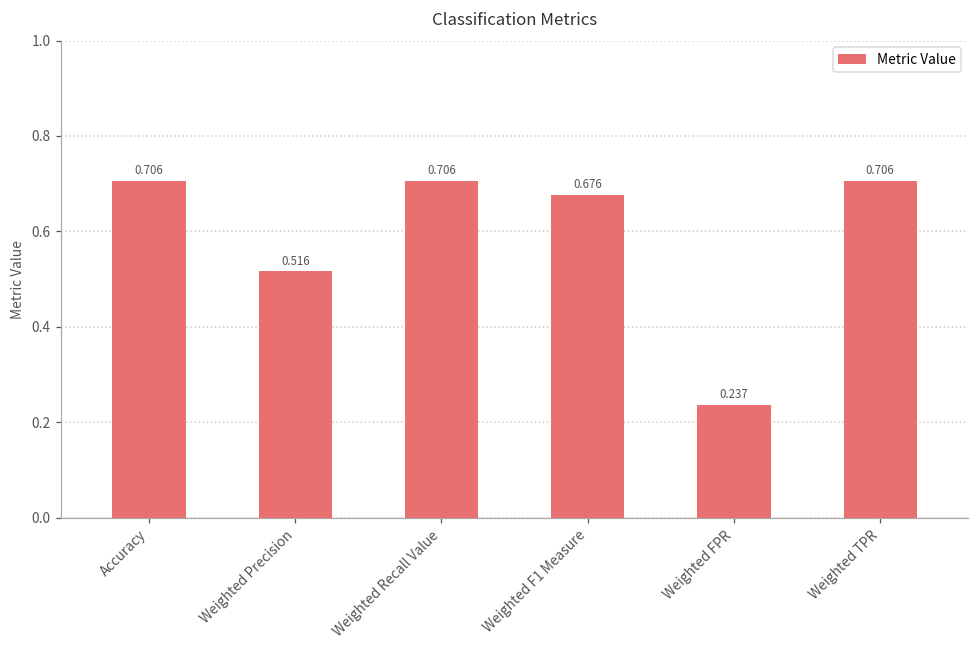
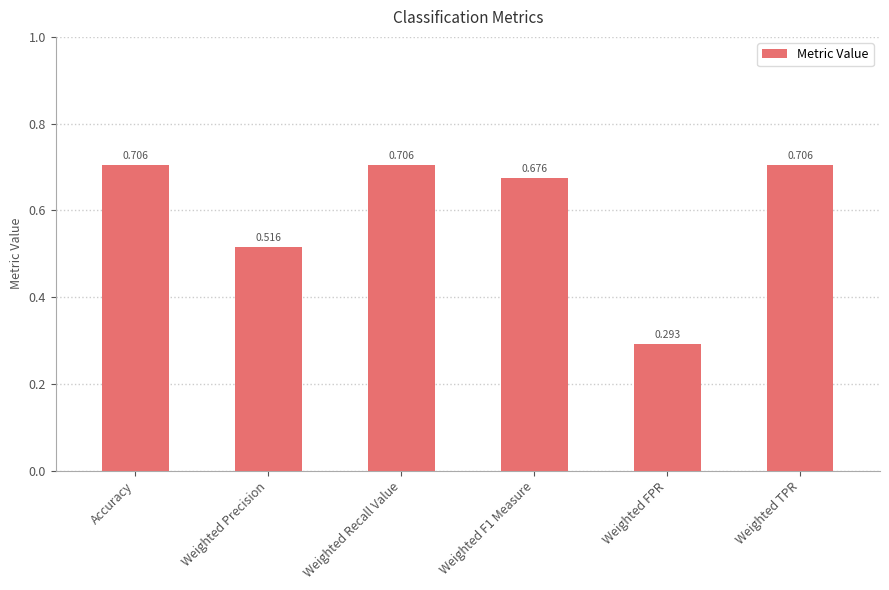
  {
    "Accuracy": 0.706,
    "Weighted Precision": 0.516,
    "Weighted Recall Value": 0.706,
    "Weighted F1 Measure": 0.676,
-   "Weighted FPR": 0.237,
+   "Weighted FPR": 0.293,
    "Weighted TPR": 0.706
  }
